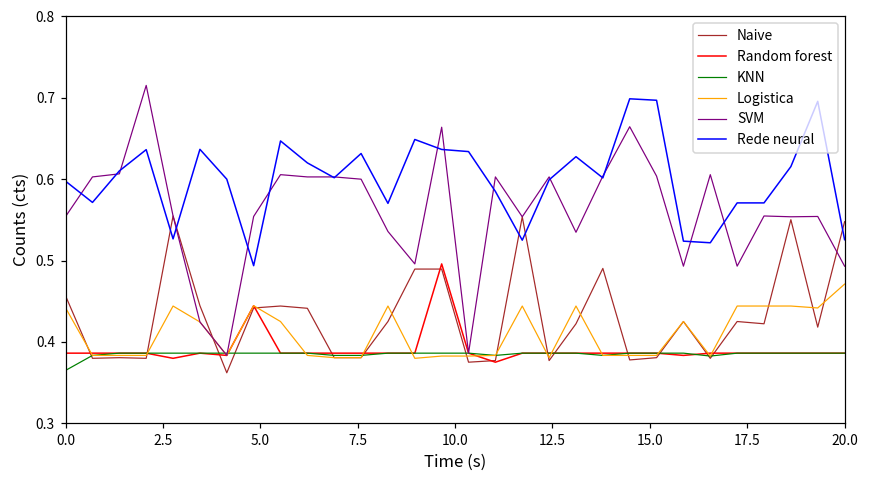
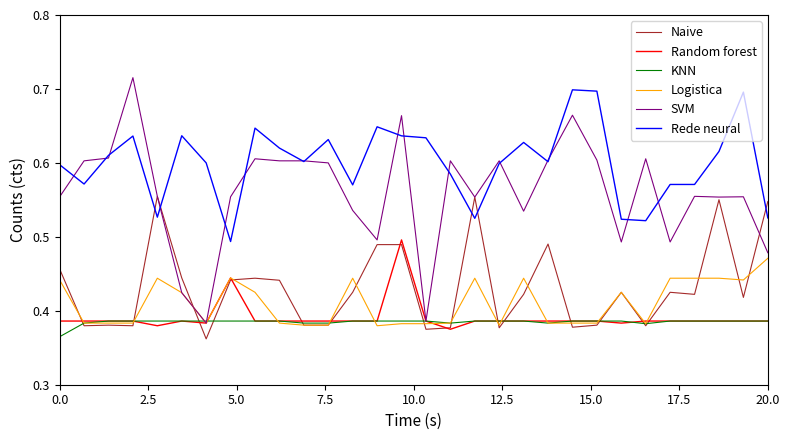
  {
    "Naive": {
      "0.0": 0.46,
      "20.0": 0.55
    },
    "Random forest": {
      "0.0": 0.39
    },
    "KNN": {
      "0.0": 0.36
    },
    "Logistica": {
      "0.0": 0.44,
      "20.0": 0.47
    },
    "SVM": {
      "0.0": 0.55,
-     "20.0": 0.49
+     "20.0": 0.48
    },
    "Rede neural": {
      "0.0": 0.60,
      "20.0": 0.53
    }
  }
